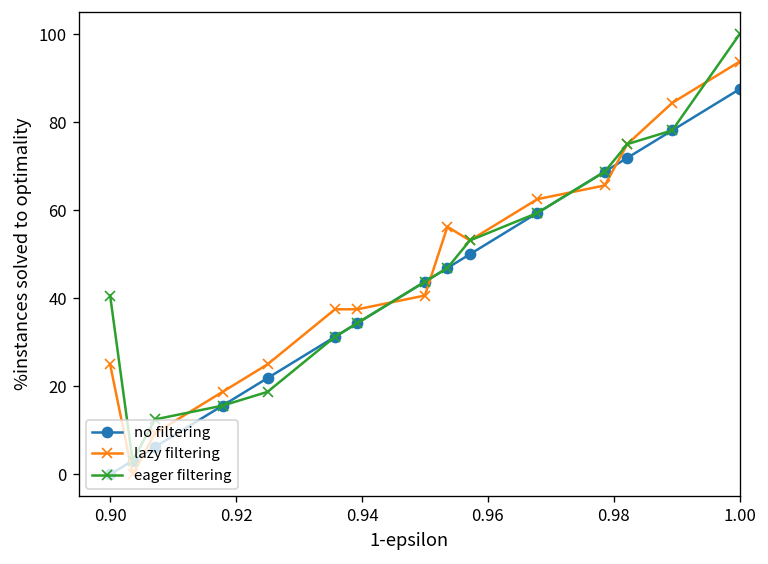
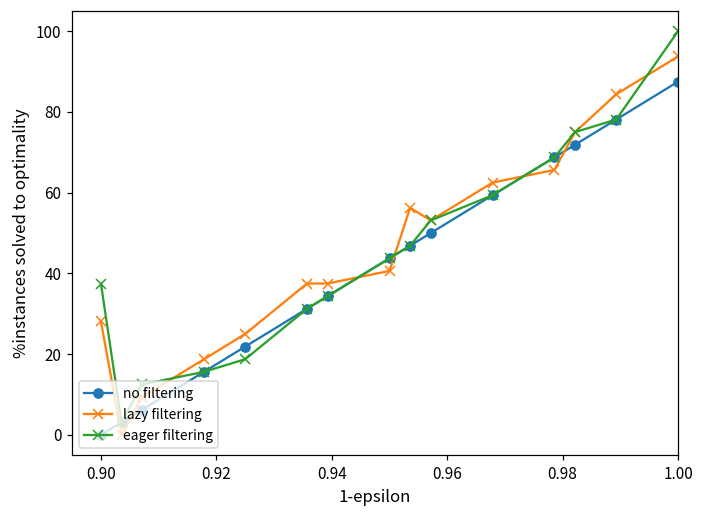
  {
    "no filtering": {
      "1.00": 88
    },
    "lazy filtering": {
-     "0.90": 25,
+     "0.90": 28,
      "1.00": 94
    },
    "eager filtering": {
-     "0.90": 41,
+     "0.90": 38,
      "1.00": 100
    }
  }
